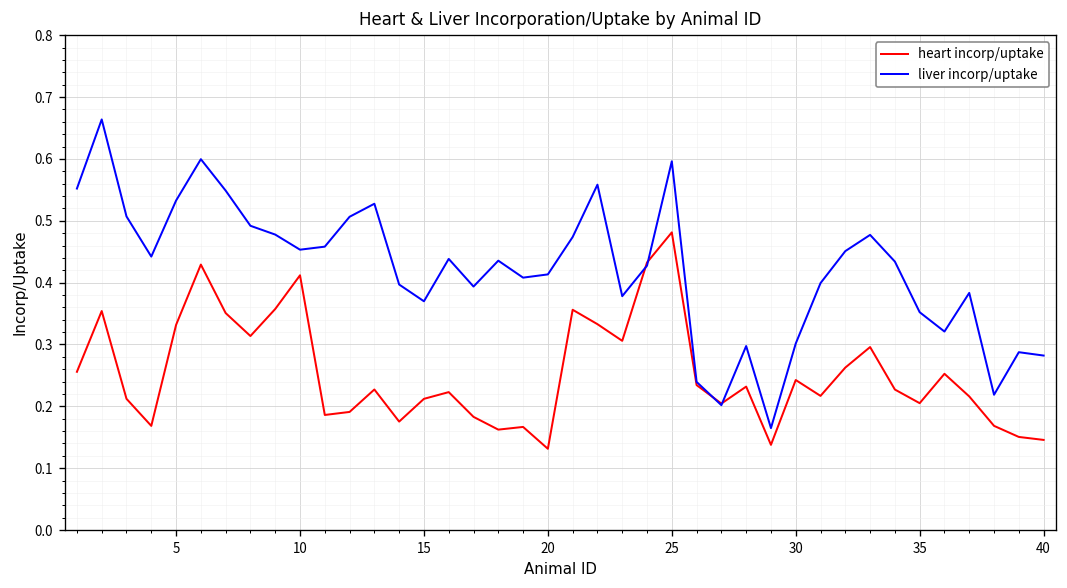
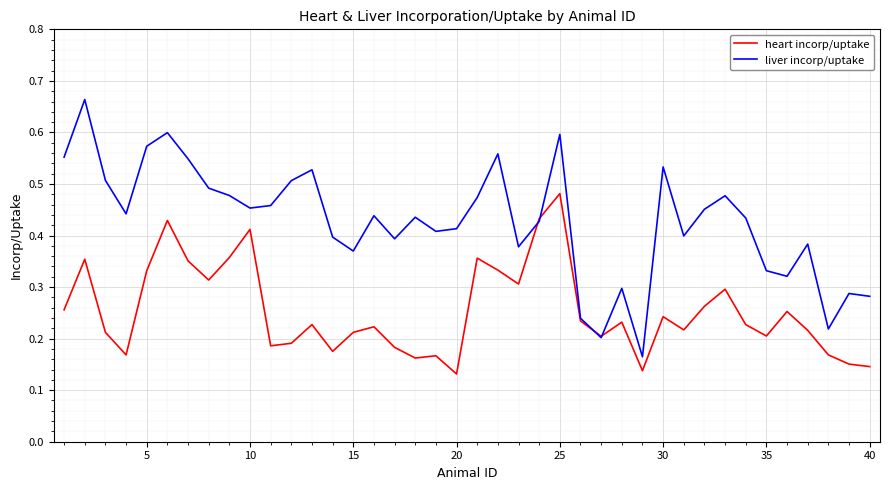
  {
    "heart incorp/uptake": {
      "5": 0.33,
      "10": 0.41,
      "15": 0.21,
      "20": 0.13,
      "25": 0.48,
      "30": 0.24,
      "35": 0.21,
      "40": 0.15
    },
    "liver incorp/uptake": {
-     "5": 0.53,
+     "5": 0.57,
      "10": 0.45,
      "15": 0.37,
      "20": 0.41,
      "25": 0.60,
-     "30": 0.30,
-     "35": 0.35,
+     "30": 0.53,
+     "35": 0.33,
      "40": 0.28
    }
  }
